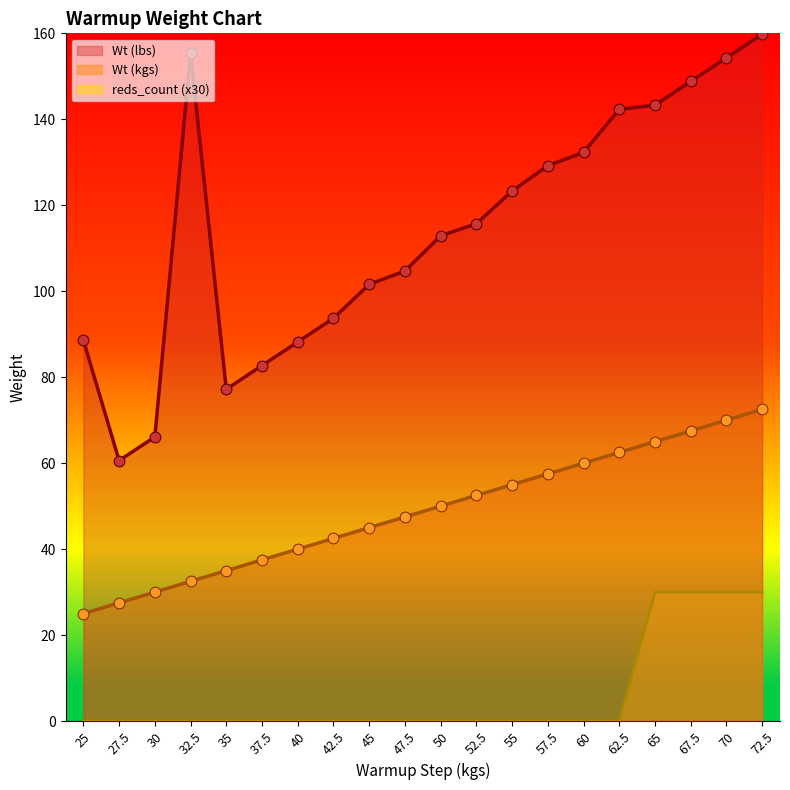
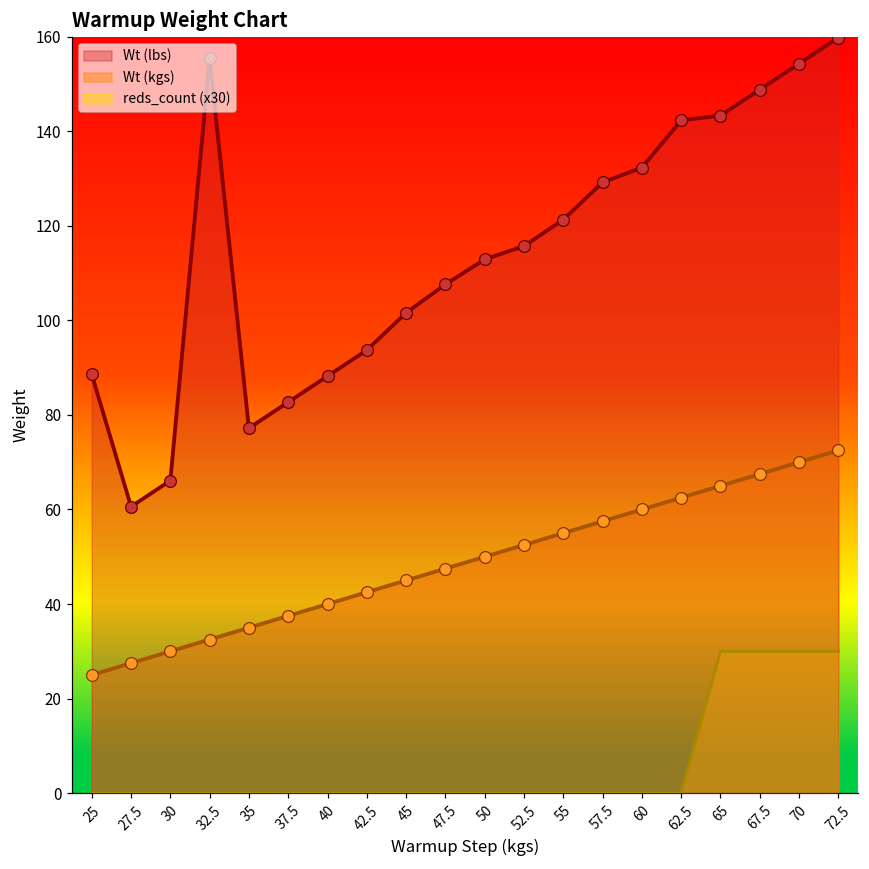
  {
    "Wt (lbs)": {
      "25": 89,
      "27.5": 61,
      "30": 66,
      "35": 77,
      "37.5": 83,
      "40": 88,
      "42.5": 94,
      "45": 102,
-     "47.5": 105,
+     "47.5": 108,
      "50": 113,
      "52.5": 116,
-     "55": 123,
+     "55": 121,
      "57.5": 129,
      "60": 132,
      "62.5": 142,
      "65": 143,
      "67.5": 149,
      "70": 154,
      "72.5": 160
    }
  }
